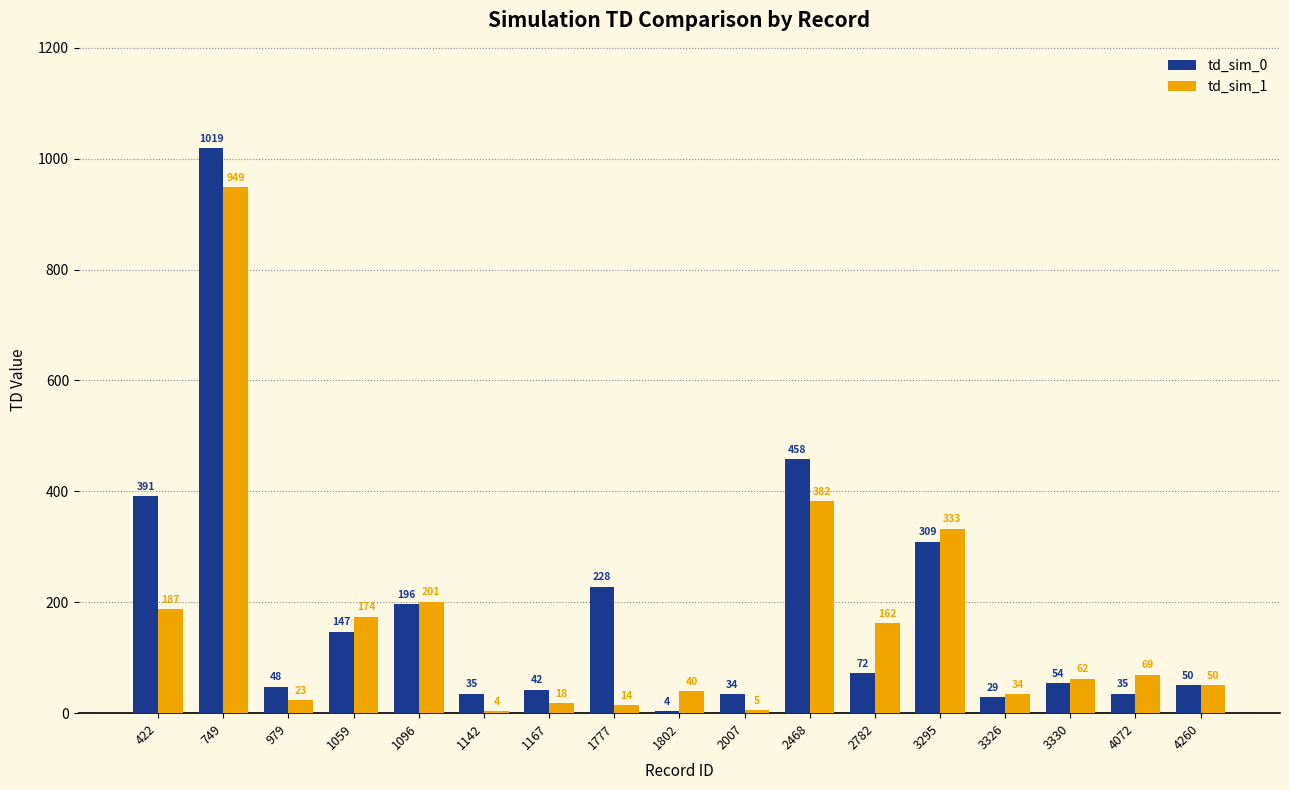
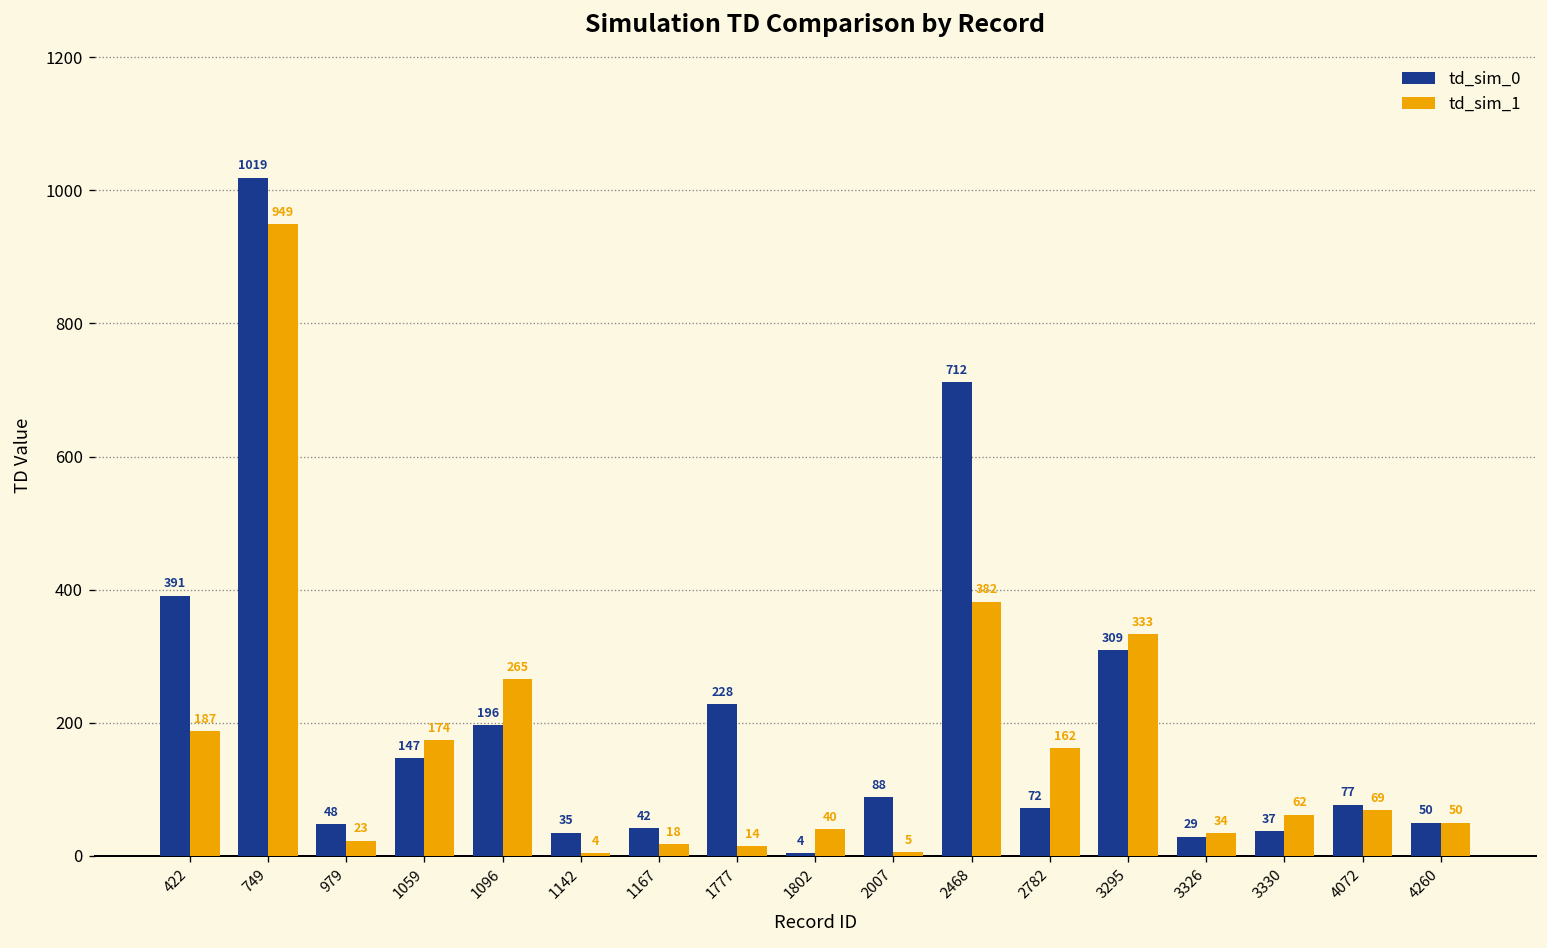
  {
    "td_sim_0": {
      "422": 391,
      "749": 1019,
      "979": 48,
      "1059": 147,
      "1096": 196,
      "1142": 35,
      "1167": 42,
      "1777": 228,
      "1802": 4,
-     "2007": 34,
-     "2468": 458,
+     "2007": 88,
+     "2468": 712,
      "2782": 72,
      "3295": 309,
      "3326": 29,
-     "3330": 54,
-     "4072": 35,
+     "3330": 37,
+     "4072": 77,
      "4260": 50
    },
    "td_sim_1": {
      "422": 187,
      "749": 949,
      "979": 23,
      "1059": 174,
-     "1096": 201,
+     "1096": 265,
      "1142": 4,
      "1167": 18,
      "1777": 14,
      "1802": 40,
      "2007": 5,
      "2468": 382,
      "2782": 162,
      "3295": 333,
      "3326": 34,
      "3330": 62,
      "4072": 69,
      "4260": 50
    }
  }
